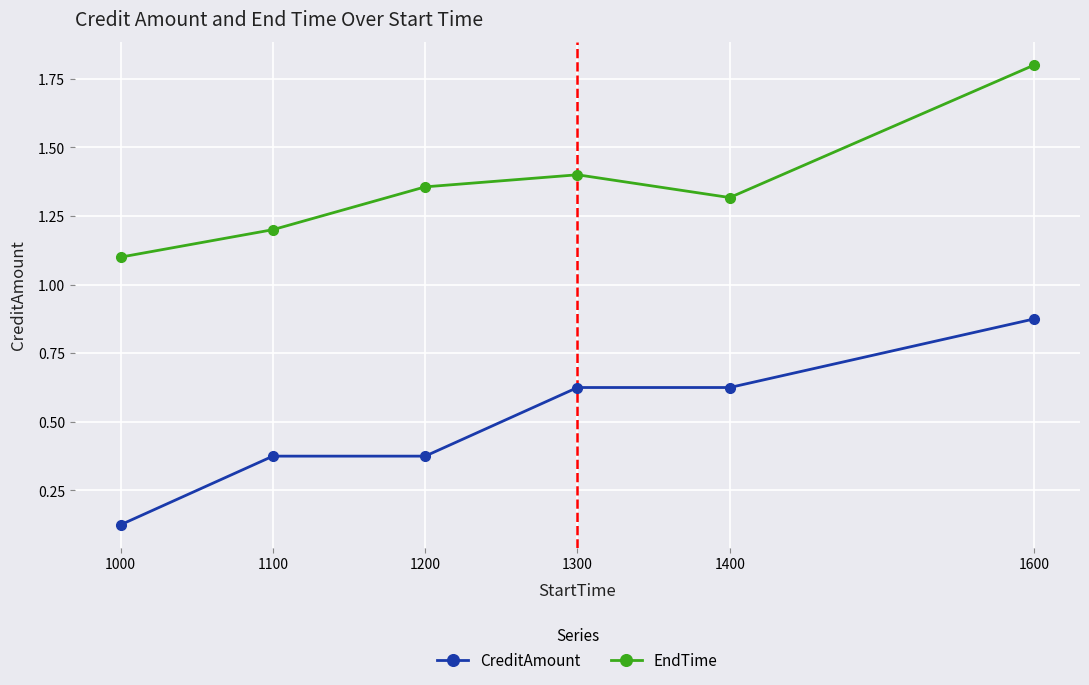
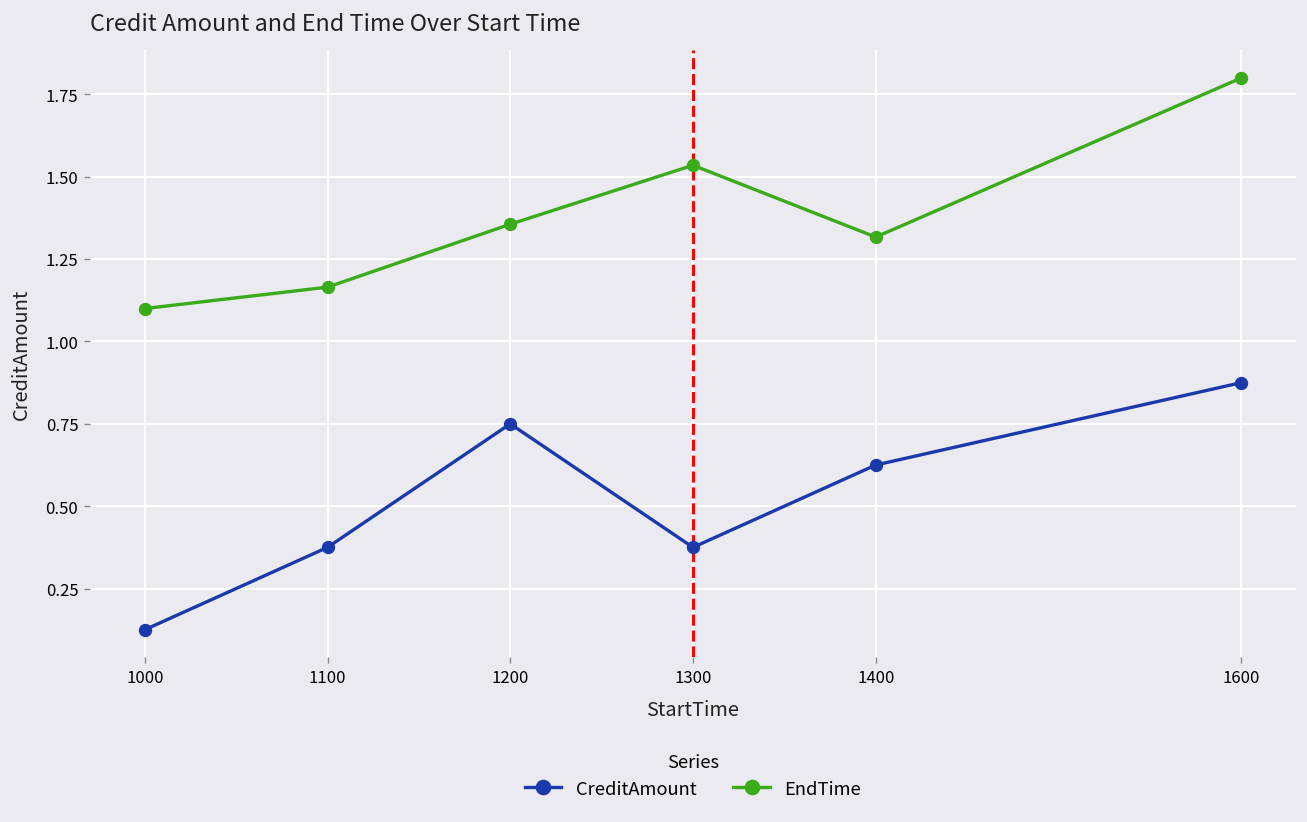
  {
    "CreditAmount": {
      "1000": 0.13,
      "1100": 0.38,
-     "1200": 0.38,
-     "1300": 0.63,
+     "1200": 0.75,
+     "1300": 0.38,
      "1400": 0.63,
      "1600": 0.88
    },
    "EndTime": {
      "1000": 1.10,
-     "1100": 1.20,
+     "1100": 1.17,
      "1200": 1.36,
-     "1300": 1.40,
+     "1300": 1.54,
      "1400": 1.32,
      "1600": 1.80
    }
  }
